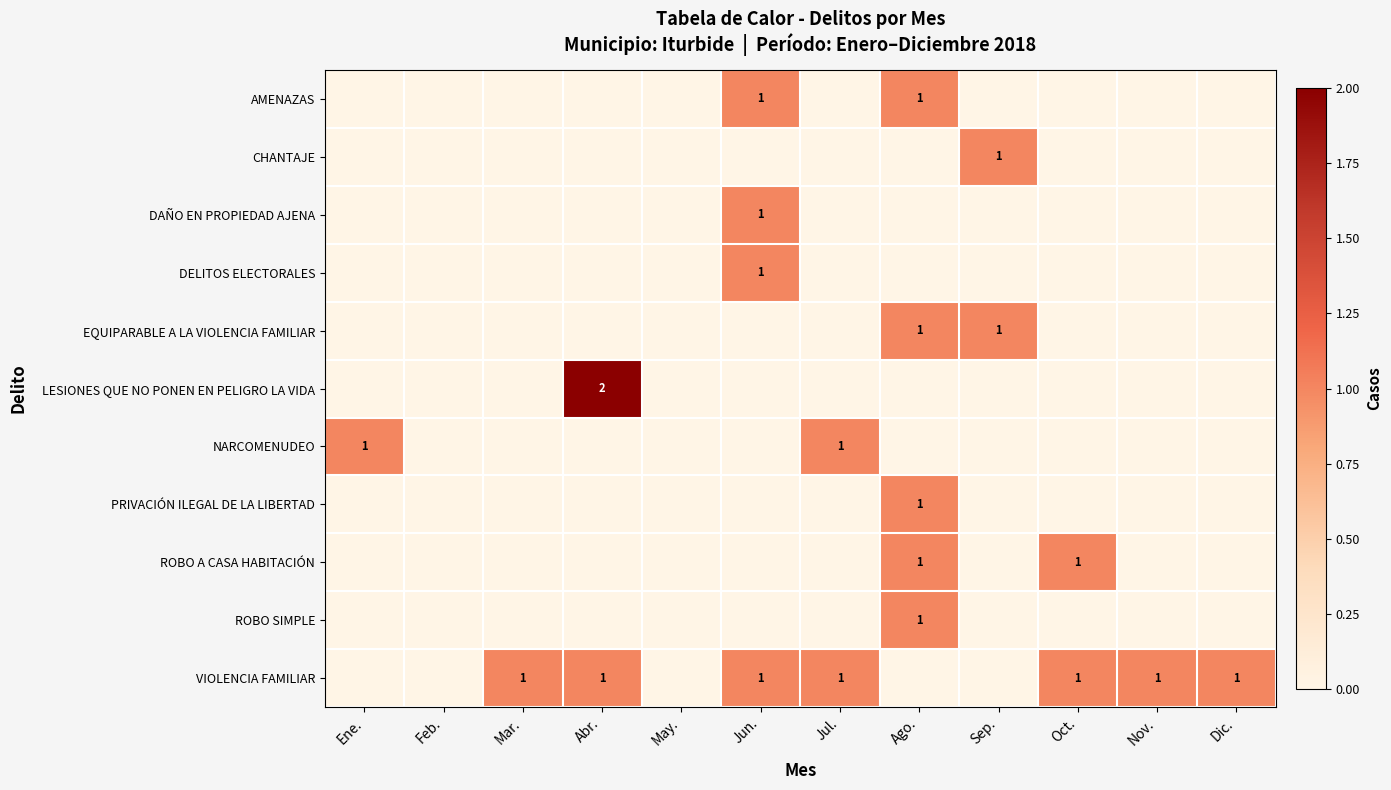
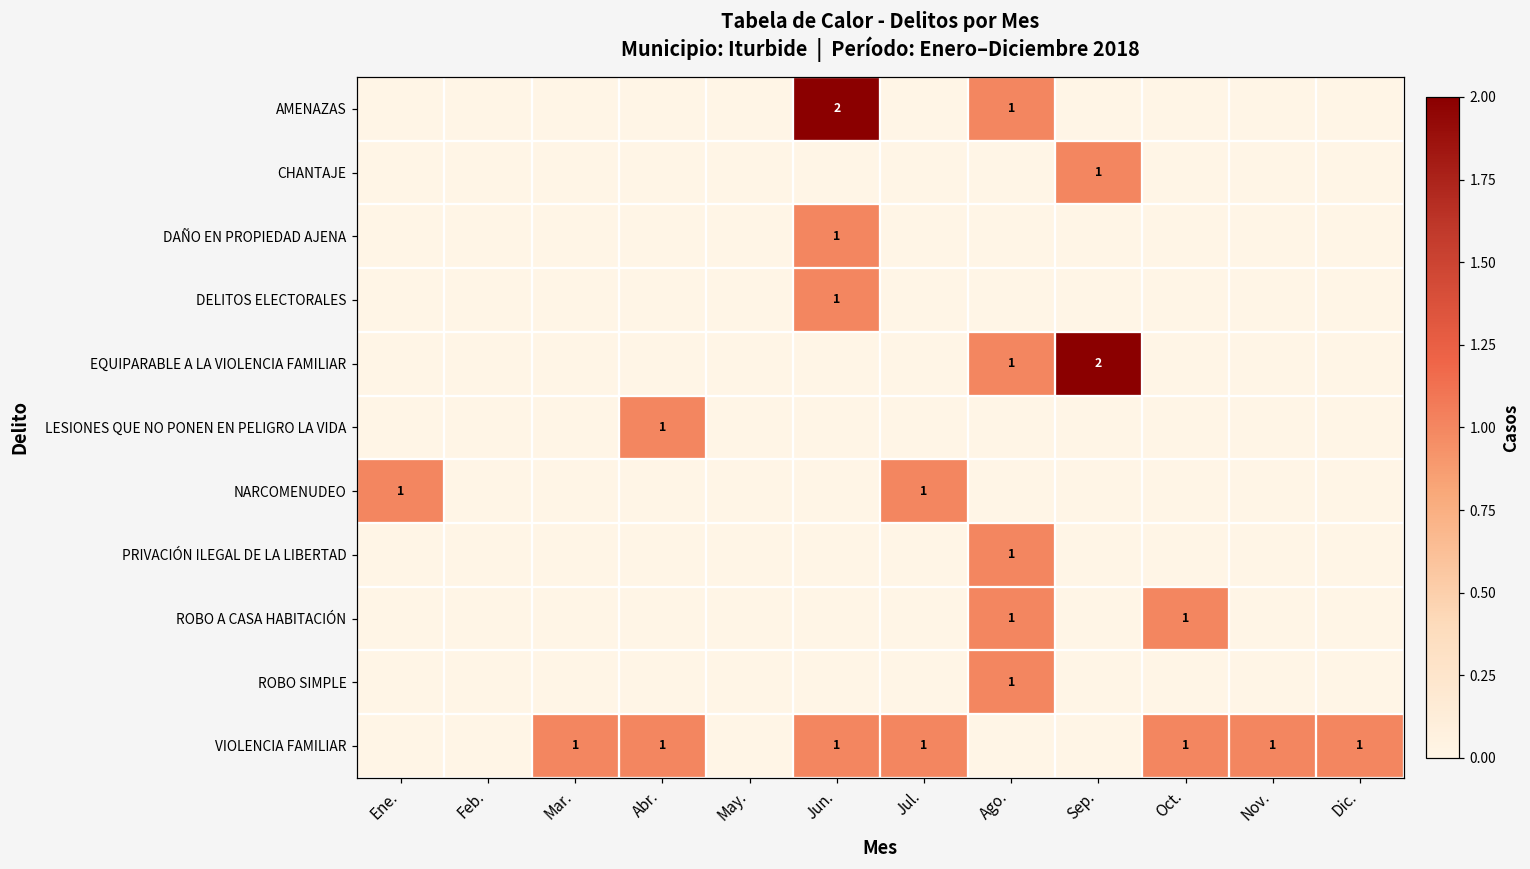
  {
    "AMENAZAS": {
-     "Jun.": 1,
+     "Jun.": 2,
      "Ago.": 1
    },
    "CHANTAJE": {
      "Sep.": 1
    },
    "DAÑO EN PROPIEDAD AJENA": {
      "Jun.": 1
    },
    "DELITOS ELECTORALES": {
      "Jun.": 1
    },
    "EQUIPARABLE A LA VIOLENCIA FAMILIAR": {
      "Ago.": 1,
-     "Sep.": 1
+     "Sep.": 2
    },
    "LESIONES QUE NO PONEN EN PELIGRO LA VIDA": {
-     "Abr.": 2
+     "Abr.": 1
    },
    "NARCOMENUDEO": {
      "Ene.": 1,
      "Jul.": 1
    },
    "PRIVACIÓN ILEGAL DE LA LIBERTAD": {
      "Ago.": 1
    },
    "ROBO A CASA HABITACIÓN": {
      "Ago.": 1,
      "Oct.": 1
    },
    "ROBO SIMPLE": {
      "Ago.": 1
    },
    "VIOLENCIA FAMILIAR": {
      "Mar.": 1,
      "Abr.": 1,
      "Jun.": 1,
      "Jul.": 1,
      "Oct.": 1,
      "Nov.": 1,
      "Dic.": 1
    }
  }
